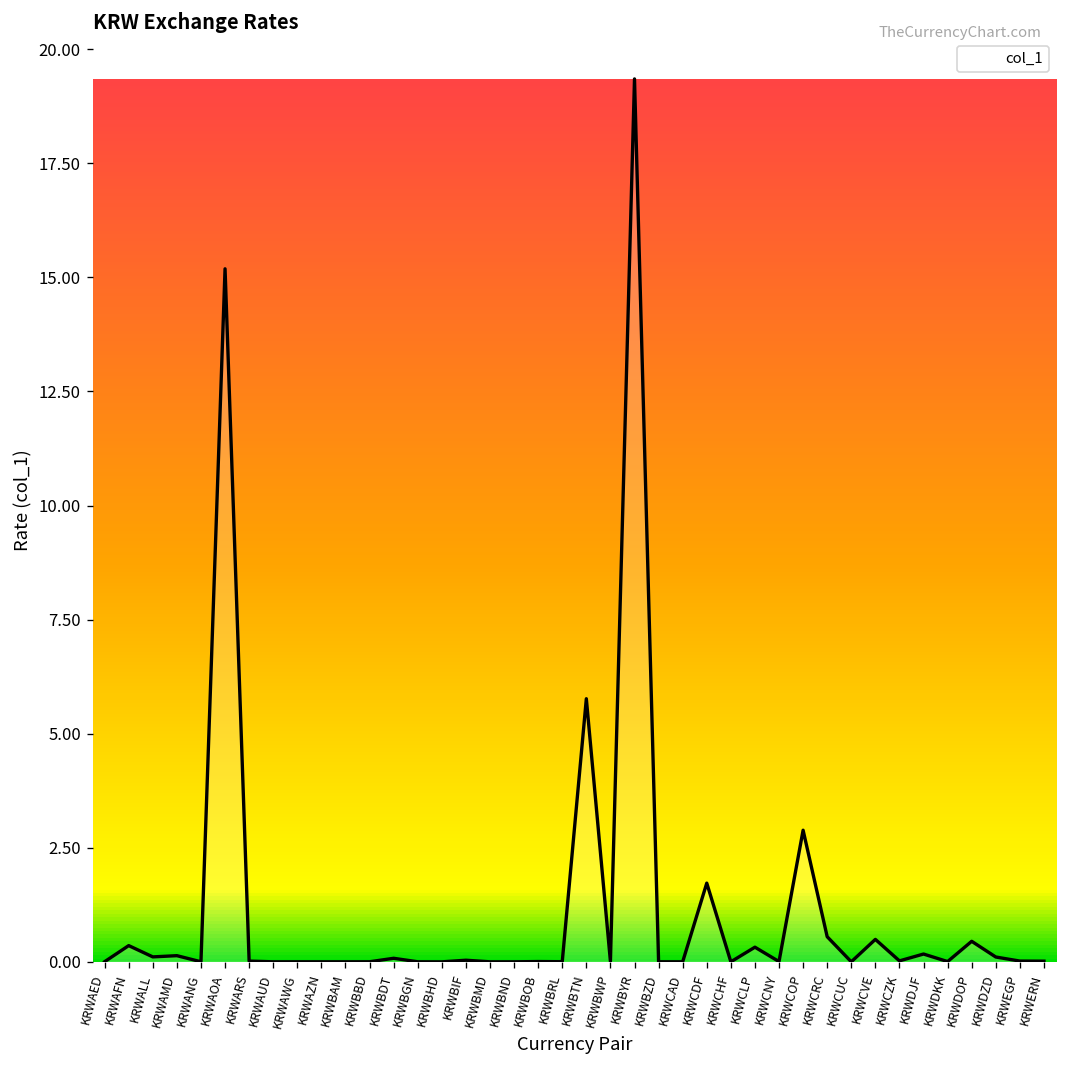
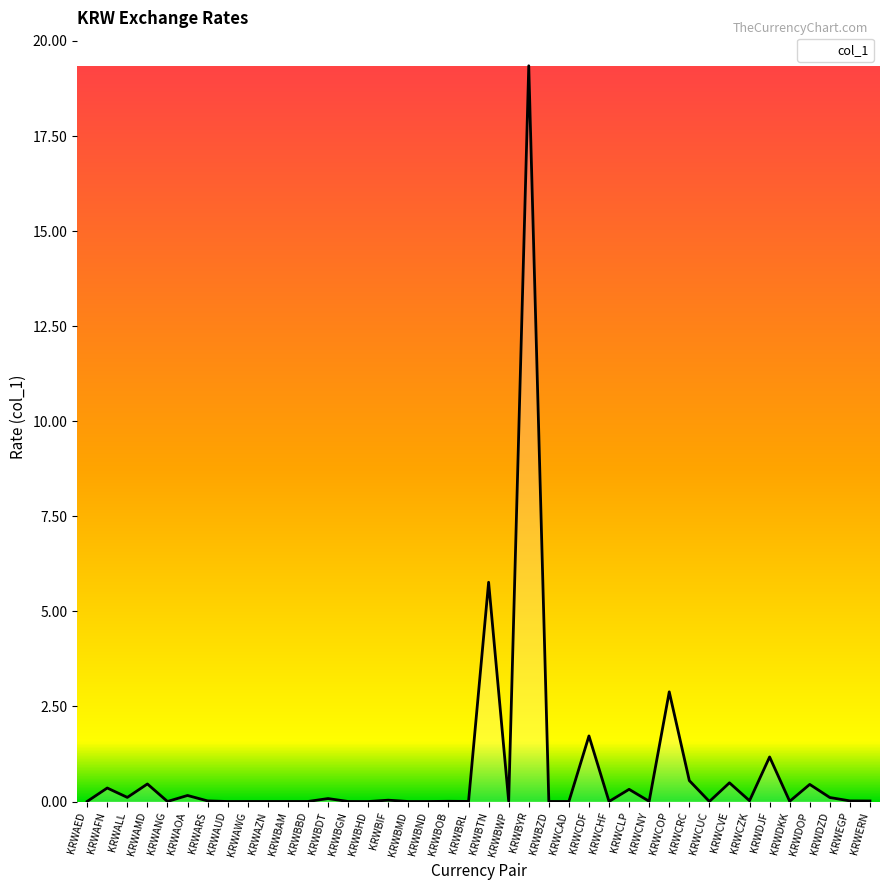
  {
    "KRWAED": 0.0,
    "KRWAFN": 0.4,
    "KRWALL": 0.1,
-   "KRWAMD": 0.1,
+   "KRWAMD": 0.5,
    "KRWANG": 0.0,
-   "KRWAOA": 15.2,
+   "KRWAOA": 0.2,
    "KRWARS": 0.0,
    "KRWAUD": 0.0,
    "KRWAWG": 0.0,
    "KRWAZN": 0.0,
    "KRWBAM": 0.0,
    "KRWBBD": 0.0,
    "KRWBDT": 0.1,
    "KRWBGN": 0.0,
    "KRWBHD": 0.0,
    "KRWBIF": 0.0,
    "KRWBMD": 0.0,
    "KRWBND": 0.0,
    "KRWBOB": 0.0,
    "KRWBRL": 0.0,
    "KRWBTN": 5.8,
    "KRWBWP": 0.0,
    "KRWBYR": 19.3,
    "KRWBZD": 0.0,
    "KRWCAD": 0.0,
    "KRWCDF": 1.7,
    "KRWCHF": 0.0,
    "KRWCLP": 0.3,
    "KRWCNY": 0.0,
    "KRWCOP": 2.9,
    "KRWCRC": 0.6,
    "KRWCUC": 0.0,
    "KRWCVE": 0.5,
    "KRWCZK": 0.0,
-   "KRWDJF": 0.2,
+   "KRWDJF": 1.2,
    "KRWDKK": 0.0,
    "KRWDOP": 0.5,
    "KRWDZD": 0.1,
    "KRWEGP": 0.0,
    "KRWERN": 0.0
  }
